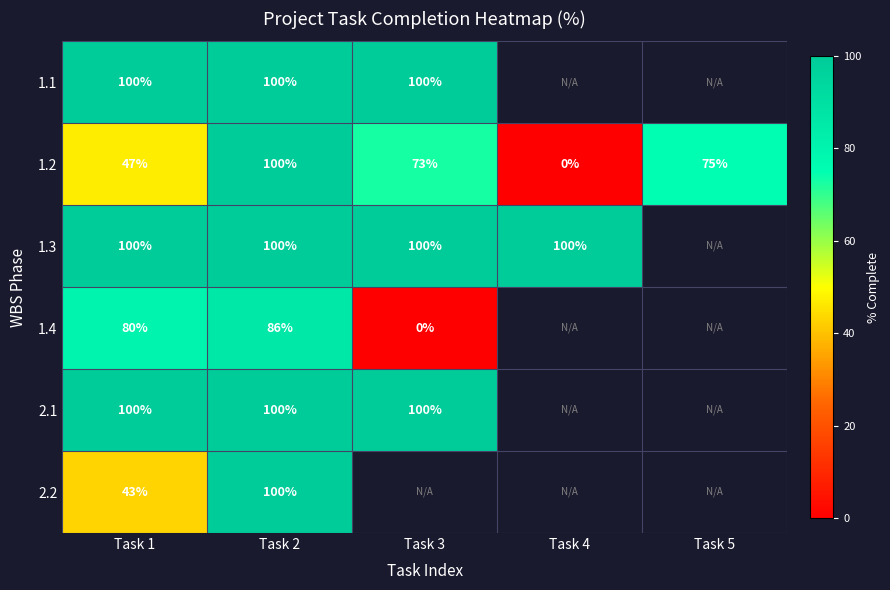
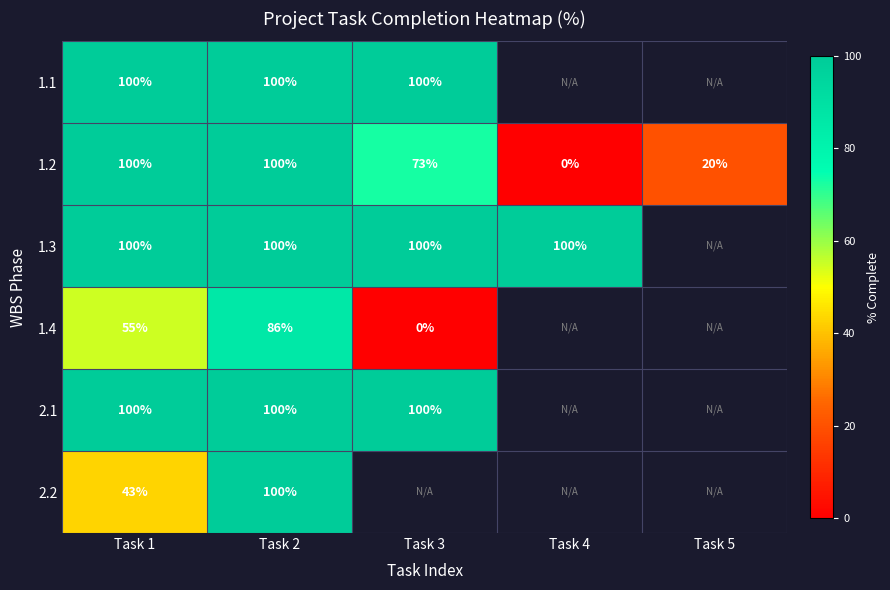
  {
    "1.1": {
      "Task 1": "100%",
      "Task 2": "100%",
      "Task 3": "100%"
    },
    "1.2": {
-     "Task 1": "47%",
+     "Task 1": "100%",
      "Task 2": "100%",
      "Task 3": "73%",
      "Task 4": "0%",
-     "Task 5": "75%"
+     "Task 5": "20%"
    },
    "1.3": {
      "Task 1": "100%",
      "Task 2": "100%",
      "Task 3": "100%",
      "Task 4": "100%"
    },
    "1.4": {
-     "Task 1": "80%",
+     "Task 1": "55%",
      "Task 2": "86%",
      "Task 3": "0%"
    },
    "2.1": {
      "Task 1": "100%",
      "Task 2": "100%",
      "Task 3": "100%"
    },
    "2.2": {
      "Task 1": "43%",
      "Task 2": "100%"
    }
  }
